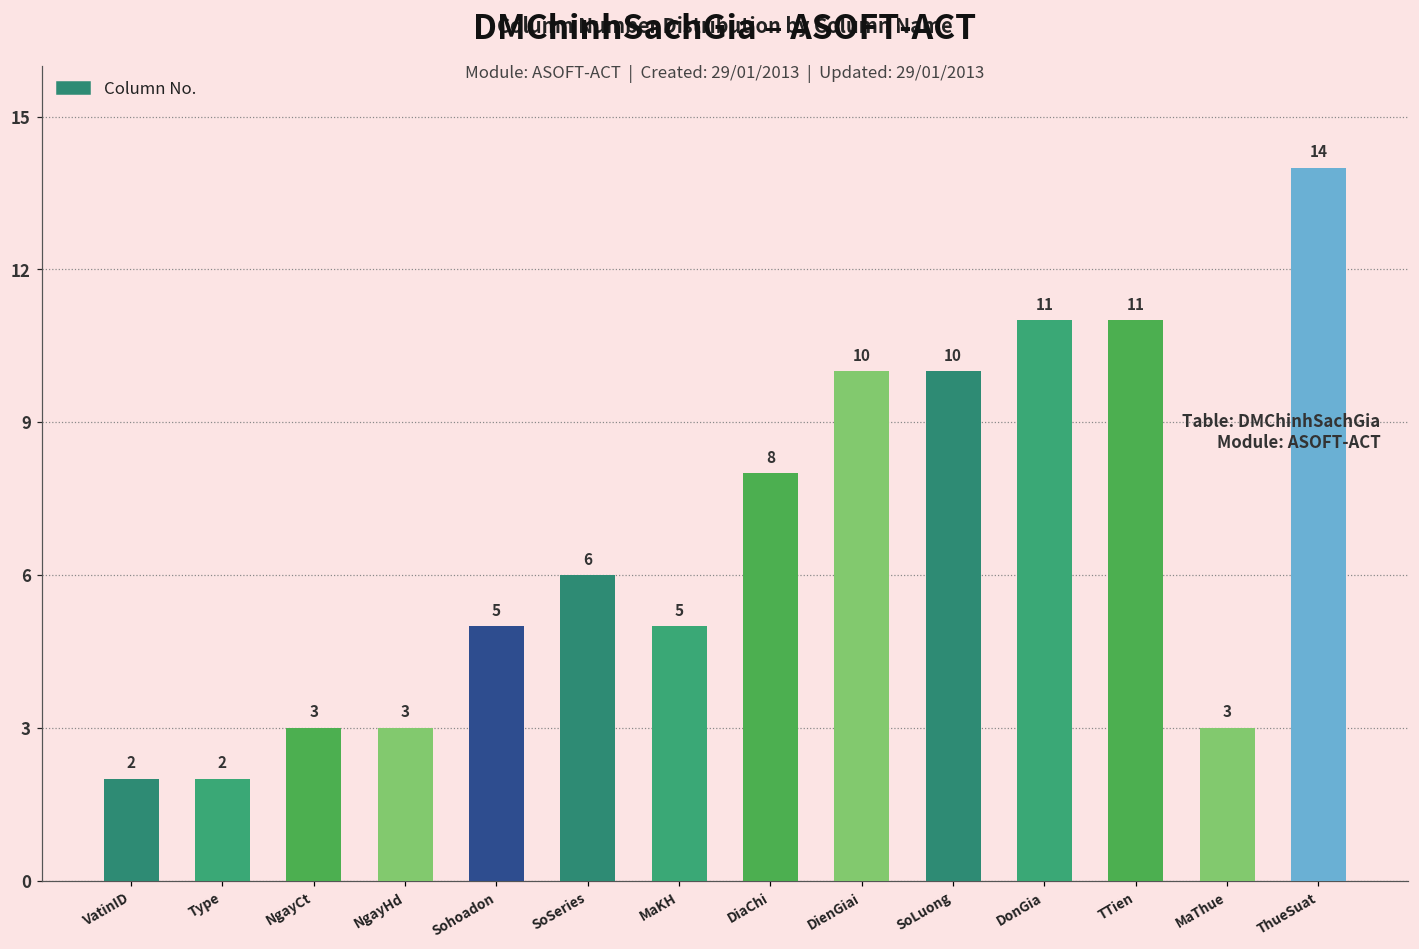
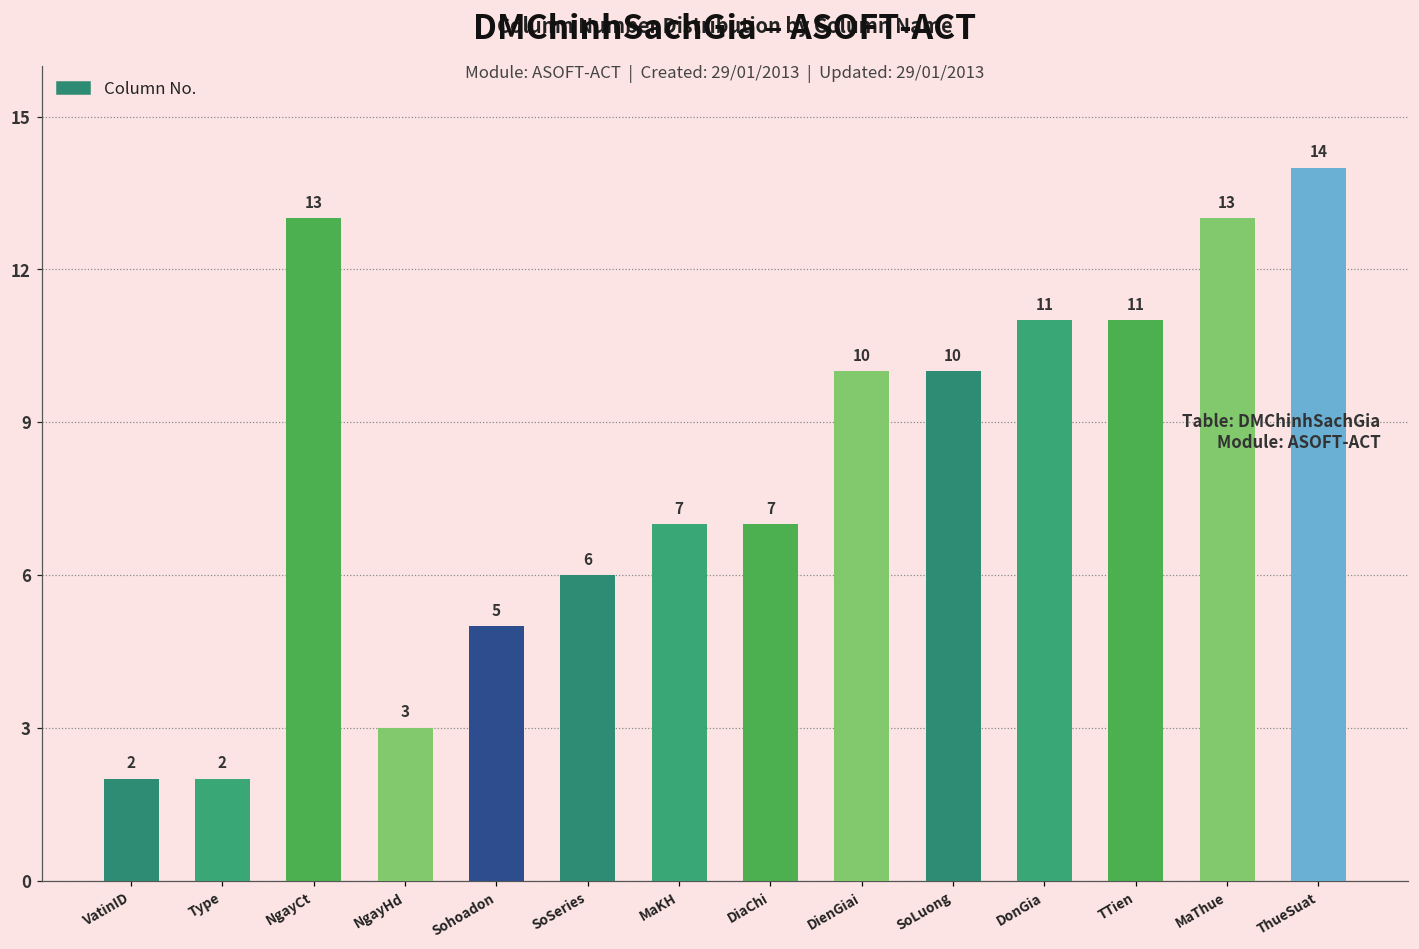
  {
    "VatinID": 2,
    "Type": 2,
-   "NgayCt": 3,
+   "NgayCt": 13,
    "NgayHd": 3,
    "Sohoadon": 5,
    "SoSeries": 6,
-   "MaKH": 5,
-   "DiaChi": 8,
+   "MaKH": 7,
+   "DiaChi": 7,
    "DienGiai": 10,
    "SoLuong": 10,
    "DonGia": 11,
    "TTien": 11,
-   "MaThue": 3,
+   "MaThue": 13,
    "ThueSuat": 14
  }
